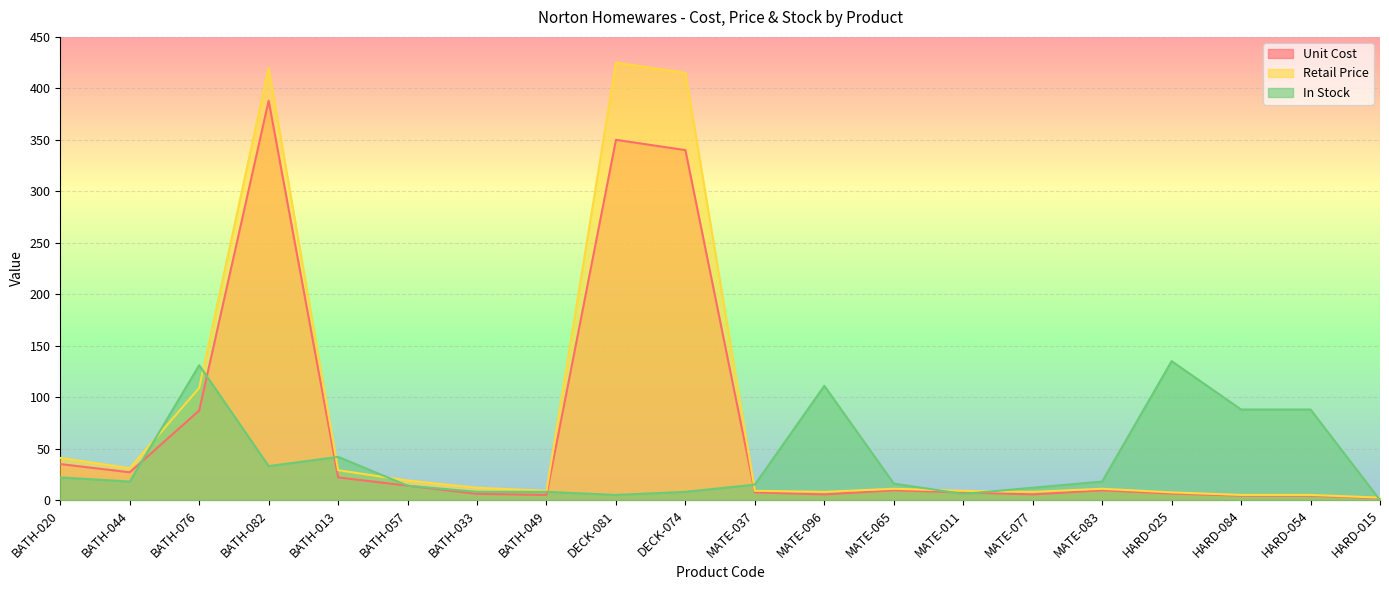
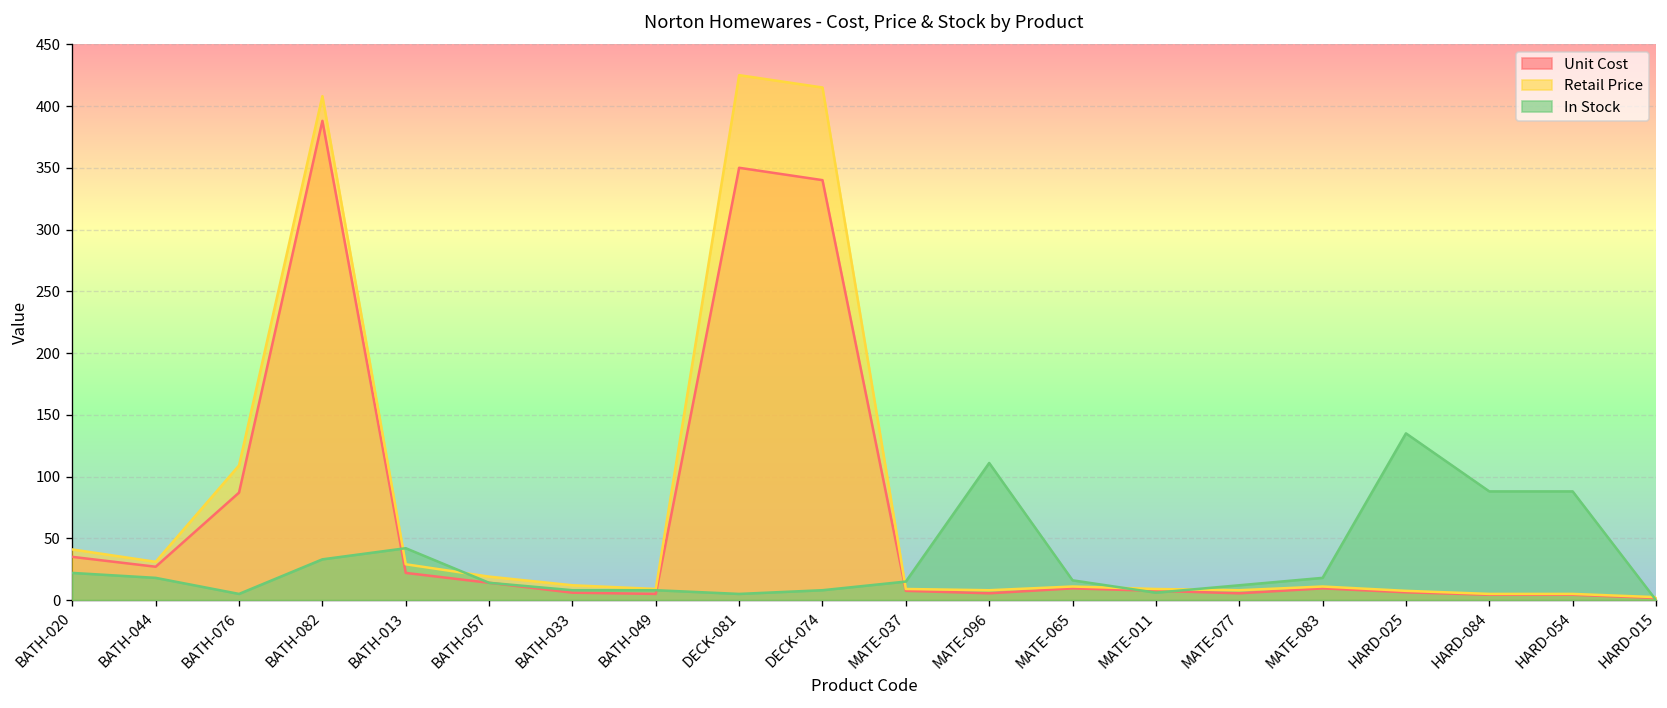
  {
    "Unit Cost": {
      "BATH-020": 35,
      "BATH-044": 27,
      "BATH-076": 87,
      "BATH-082": 388,
      "BATH-013": 22,
      "BATH-049": 5,
      "DECK-081": 350,
      "DECK-074": 340
    },
    "Retail Price": {
      "BATH-020": 41,
      "BATH-044": 31,
      "BATH-076": 109,
-     "BATH-082": 420,
+     "BATH-082": 408,
      "BATH-013": 29,
      "BATH-057": 19,
      "BATH-033": 12,
      "DECK-081": 425,
      "DECK-074": 415
    },
    "In Stock": {
      "BATH-020": 22,
      "BATH-044": 18,
-     "BATH-076": 131,
+     "BATH-076": 5,
      "BATH-082": 33,
      "BATH-013": 42,
      "DECK-081": 5,
      "DECK-074": 8,
      "MATE-037": 15,
      "MATE-096": 111,
      "MATE-065": 16,
      "MATE-077": 12,
      "MATE-083": 18,
      "HARD-025": 135,
      "HARD-084": 88,
      "HARD-054": 88
    }
  }
